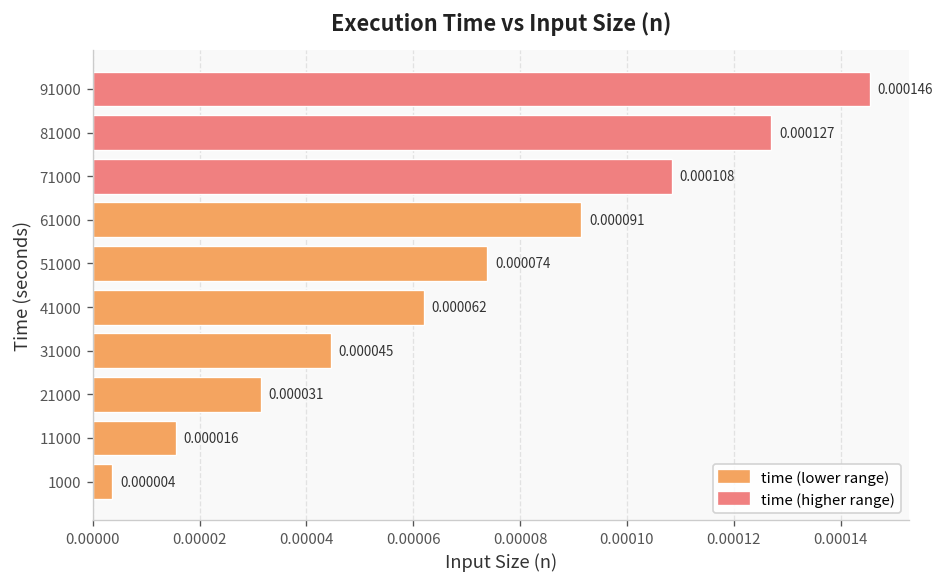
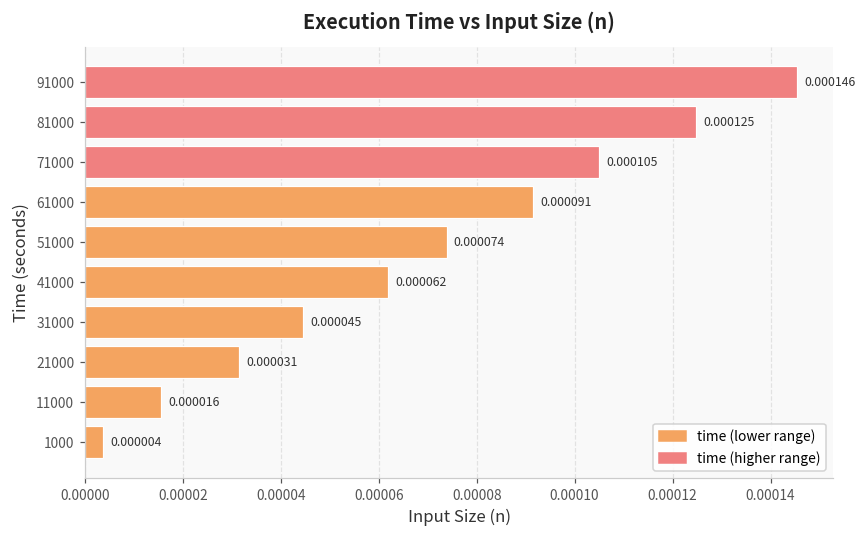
  {
    "91000": 0.000146,
-   "81000": 0.000127,
-   "71000": 0.000108,
+   "81000": 0.000125,
+   "71000": 0.000105,
    "61000": 0.000091,
    "51000": 0.000074,
    "41000": 0.000062,
    "31000": 0.000045,
    "21000": 0.000031,
    "11000": 0.000016,
    "1000": 0.000004
  }
